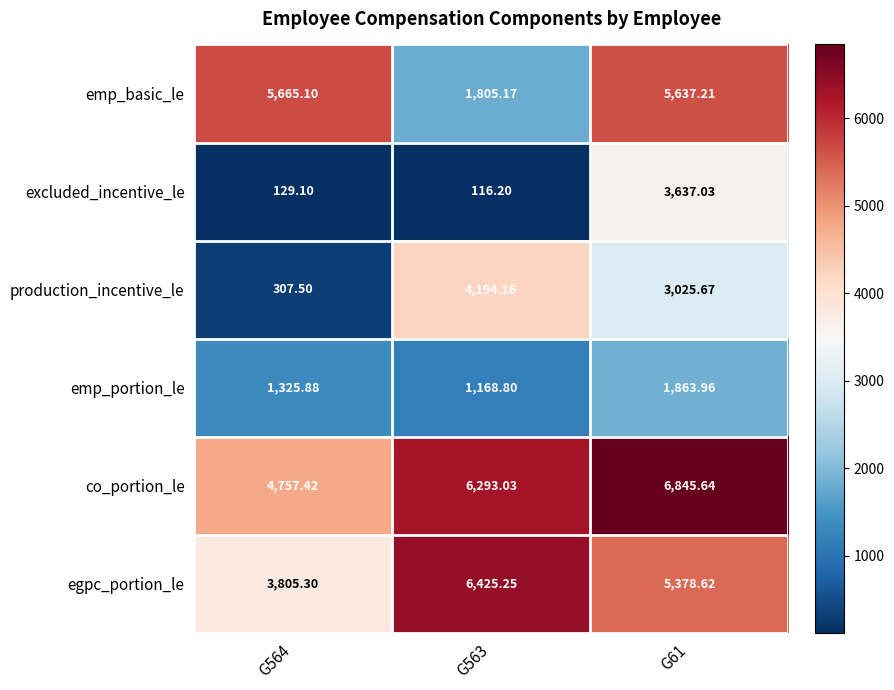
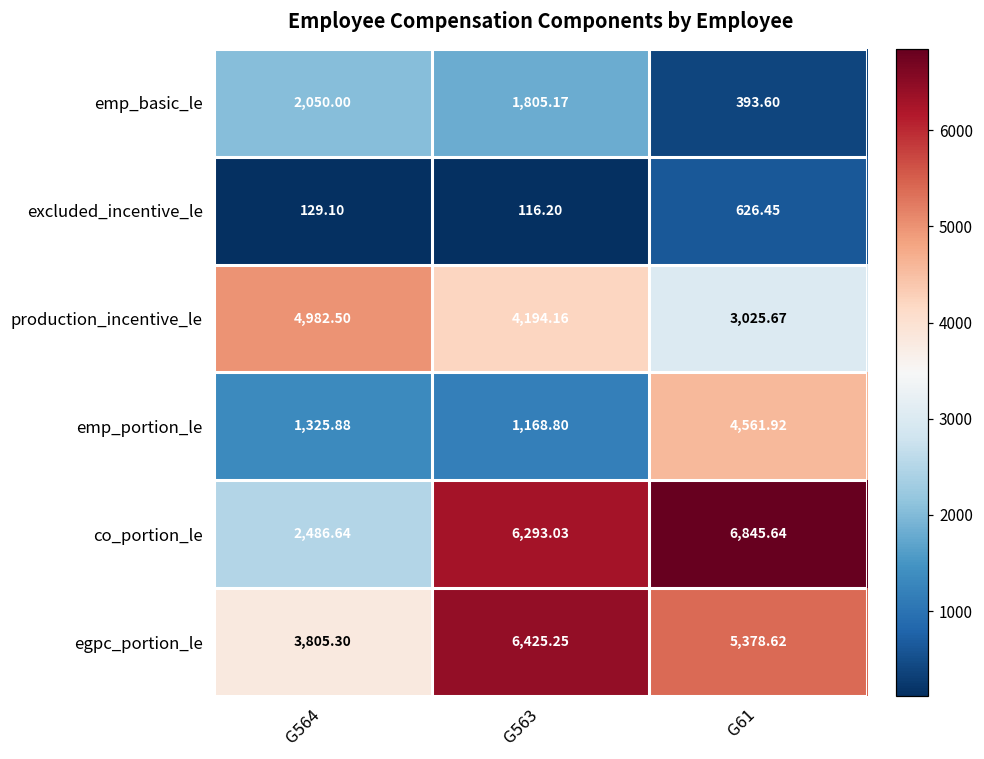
  {
    "emp_basic_le": {
-     "G564": "5,665.10",
+     "G564": "2,050.00",
      "G563": "1,805.17",
-     "G61": "5,637.21"
+     "G61": "393.60"
    },
    "excluded_incentive_le": {
      "G564": "129.10",
      "G563": "116.20",
-     "G61": "3,637.03"
+     "G61": "626.45"
    },
    "production_incentive_le": {
-     "G564": "307.50",
+     "G564": "4,982.50",
      "G563": "4,194.16",
      "G61": "3,025.67"
    },
    "emp_portion_le": {
      "G564": "1,325.88",
      "G563": "1,168.80",
-     "G61": "1,863.96"
+     "G61": "4,561.92"
    },
    "co_portion_le": {
-     "G564": "4,757.42",
+     "G564": "2,486.64",
      "G563": "6,293.03",
      "G61": "6,845.64"
    },
    "egpc_portion_le": {
      "G564": "3,805.30",
      "G563": "6,425.25",
      "G61": "5,378.62"
    }
  }
